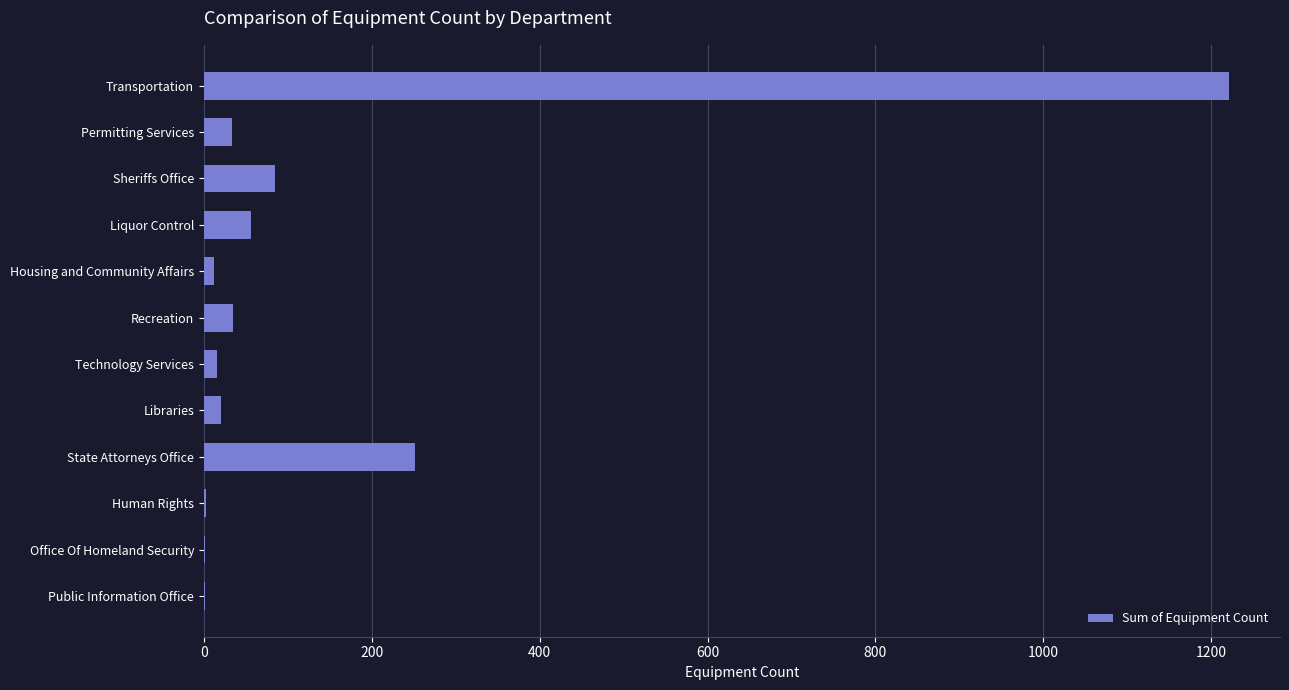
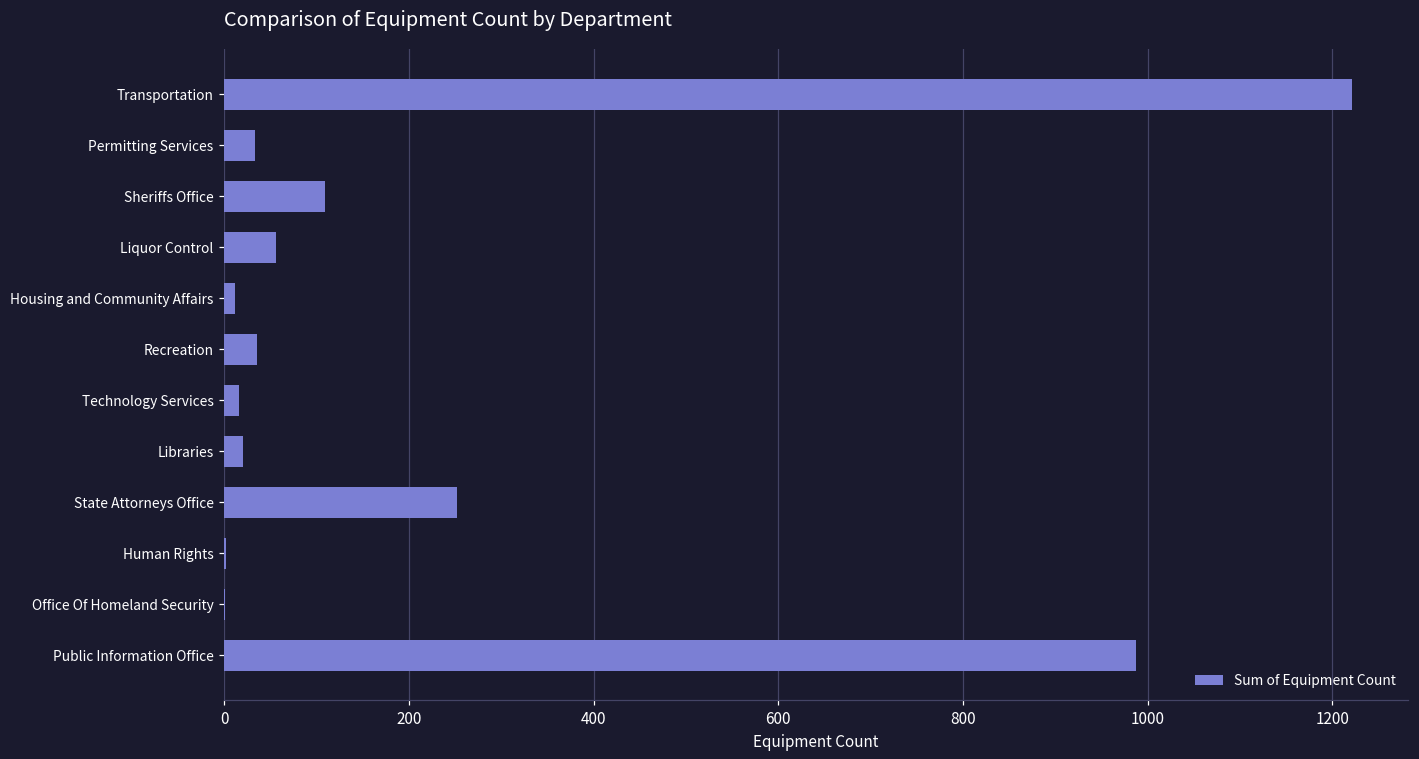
  {
    "Transportation": 1220,
    "Permitting Services": 30,
-   "Sheriffs Office": 90,
+   "Sheriffs Office": 110,
    "Liquor Control": 60,
    "Housing and Community Affairs": 10,
    "Recreation": 40,
    "Technology Services": 20,
    "Libraries": 20,
    "State Attorneys Office": 250,
-   "Public Information Office": 0
+   "Public Information Office": 990
  }
